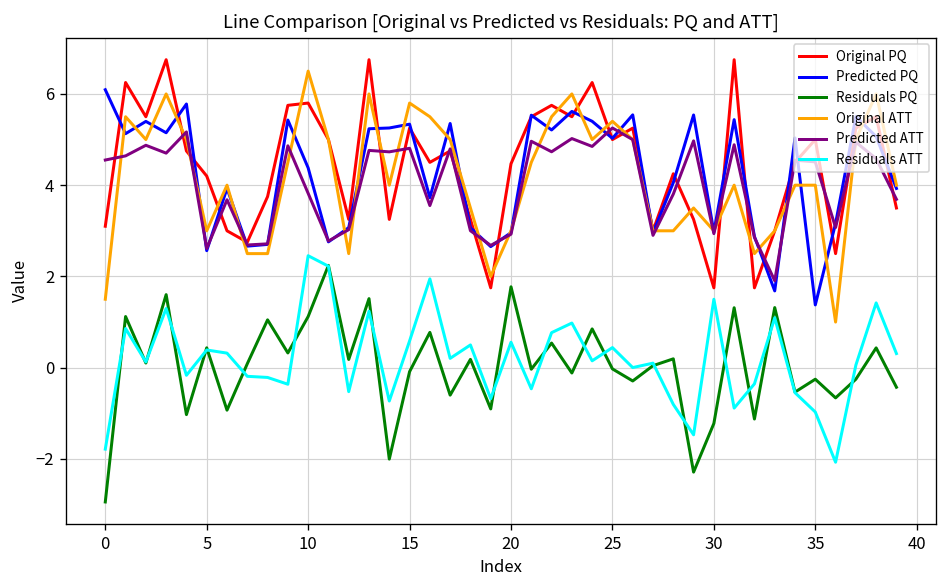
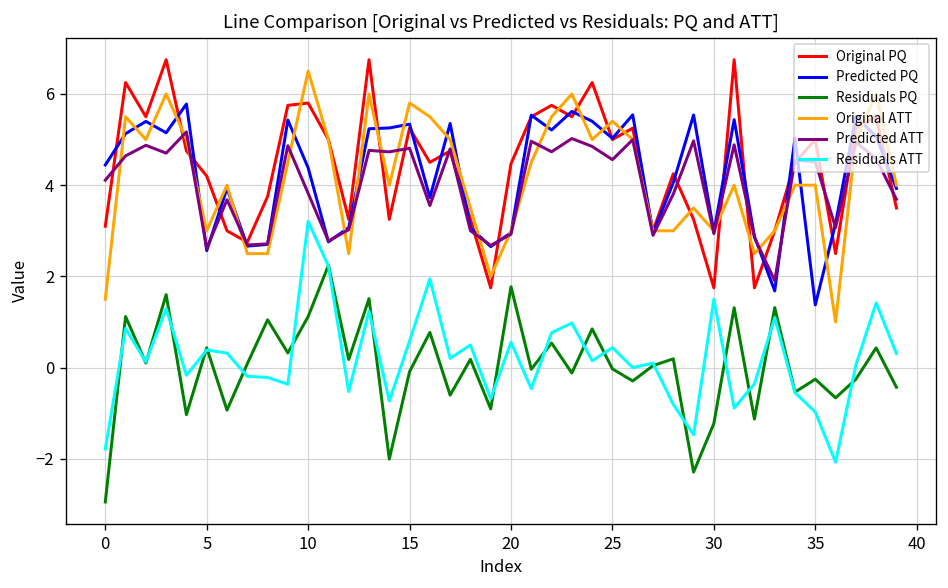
  {
    "Original PQ": {
      "0": 3.1,
      "5": 4.2,
      "10": 5.8,
      "15": 5.3,
      "20": 4.5,
      "30": 1.8
    },
    "Predicted PQ": {
-     "0": 6.1,
+     "0": 4.4,
      "10": 4.4,
      "15": 5.3,
      "35": 1.4
    },
    "Residuals PQ": {
      "0": -2.9,
      "10": 1.1,
      "15": -0.1,
      "20": 1.8,
      "25": 0.0,
      "30": -1.2,
      "35": -0.3
    },
    "Original ATT": {
      "0": 1.5,
      "5": 3.0,
      "10": 6.5,
      "15": 5.8,
      "25": 5.4,
      "35": 4.0
    },
    "Predicted ATT": {
-     "0": 4.6,
+     "0": 4.1,
      "10": 3.8,
      "15": 4.8,
-     "25": 5.3,
+     "25": 4.6,
      "35": 4.5
    },
    "Residuals ATT": {
      "0": -1.8,
-     "10": 2.5,
+     "10": 3.2,
      "15": 0.6,
      "20": 0.6,
      "25": 0.4,
      "30": 1.5,
      "35": -1.0
    }
  }
